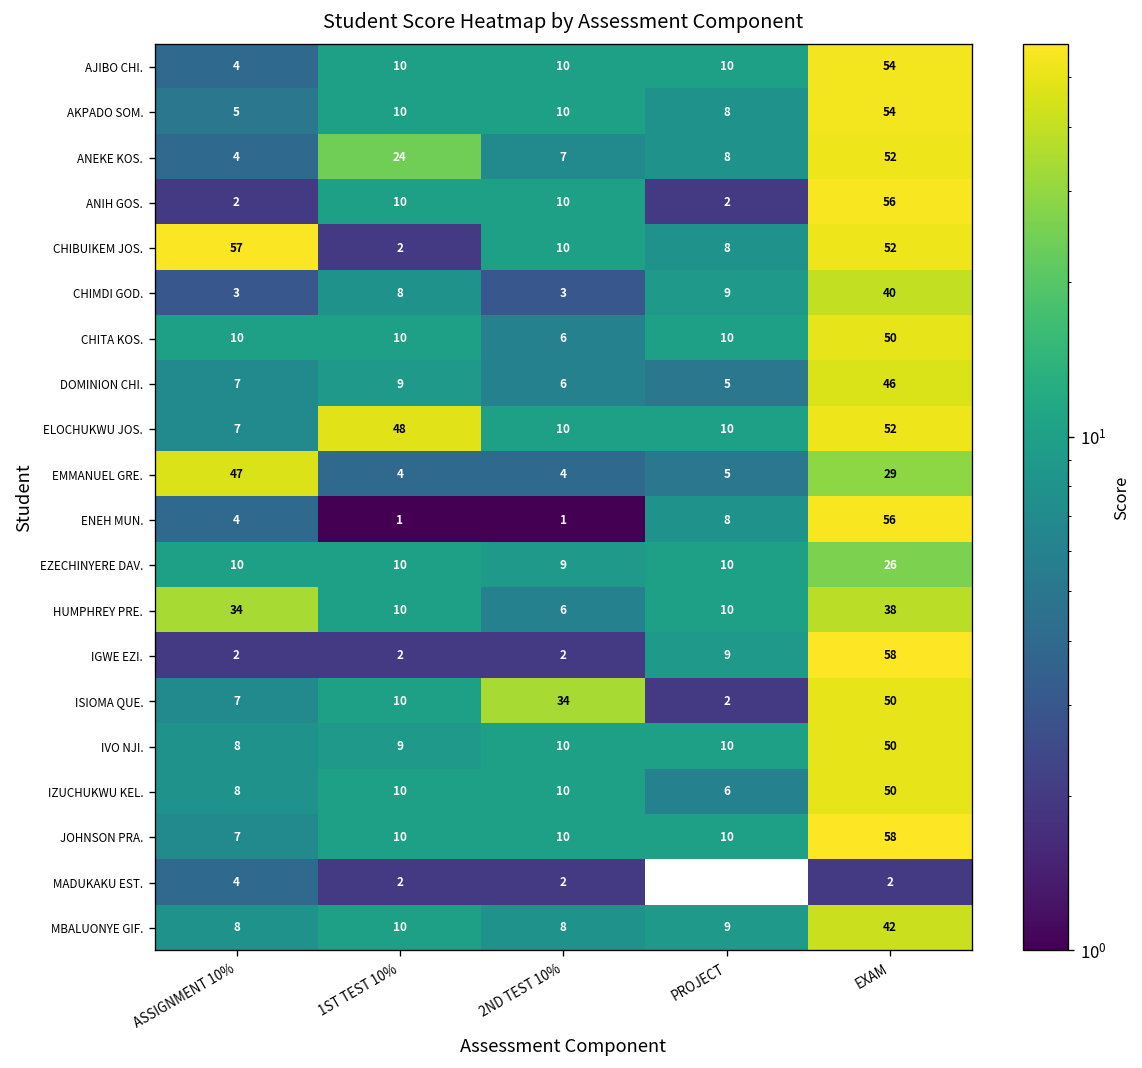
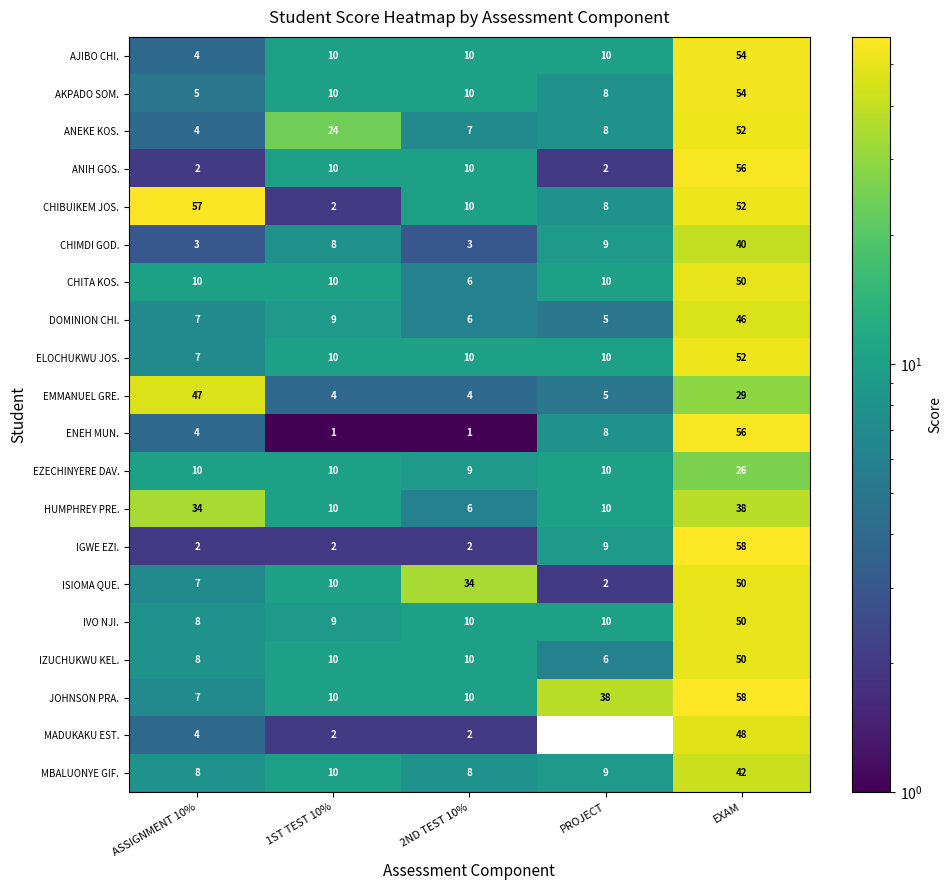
  {
    "AJIBO CHI.": {
      "ASSIGNMENT 10%": 4,
      "1ST TEST 10%": 10,
      "2ND TEST 10%": 10,
      "PROJECT": 10,
      "EXAM": 54
    },
    "AKPADO SOM.": {
      "ASSIGNMENT 10%": 5,
      "1ST TEST 10%": 10,
      "2ND TEST 10%": 10,
      "PROJECT": 8,
      "EXAM": 54
    },
    "ANEKE KOS.": {
      "ASSIGNMENT 10%": 4,
      "1ST TEST 10%": 24,
      "2ND TEST 10%": 7,
      "PROJECT": 8,
      "EXAM": 52
    },
    "ANIH GOS.": {
      "ASSIGNMENT 10%": 2,
      "1ST TEST 10%": 10,
      "2ND TEST 10%": 10,
      "PROJECT": 2,
      "EXAM": 56
    },
    "CHIBUIKEM JOS.": {
      "ASSIGNMENT 10%": 57,
      "1ST TEST 10%": 2,
      "2ND TEST 10%": 10,
      "PROJECT": 8,
      "EXAM": 52
    },
    "CHIMDI GOD.": {
      "ASSIGNMENT 10%": 3,
      "1ST TEST 10%": 8,
      "2ND TEST 10%": 3,
      "PROJECT": 9,
      "EXAM": 40
    },
    "CHITA KOS.": {
      "ASSIGNMENT 10%": 10,
      "1ST TEST 10%": 10,
      "2ND TEST 10%": 6,
      "PROJECT": 10,
      "EXAM": 50
    },
    "DOMINION CHI.": {
      "ASSIGNMENT 10%": 7,
      "1ST TEST 10%": 9,
      "2ND TEST 10%": 6,
      "PROJECT": 5,
      "EXAM": 46
    },
    "ELOCHUKWU JOS.": {
      "ASSIGNMENT 10%": 7,
-     "1ST TEST 10%": 48,
+     "1ST TEST 10%": 10,
      "2ND TEST 10%": 10,
      "PROJECT": 10,
      "EXAM": 52
    },
    "EMMANUEL GRE.": {
      "ASSIGNMENT 10%": 47,
      "1ST TEST 10%": 4,
      "2ND TEST 10%": 4,
      "PROJECT": 5,
      "EXAM": 29
    },
    "ENEH MUN.": {
      "ASSIGNMENT 10%": 4,
      "1ST TEST 10%": 1,
      "2ND TEST 10%": 1,
      "PROJECT": 8,
      "EXAM": 56
    },
    "EZECHINYERE DAV.": {
      "ASSIGNMENT 10%": 10,
      "1ST TEST 10%": 10,
      "2ND TEST 10%": 9,
      "PROJECT": 10,
      "EXAM": 26
    },
    "HUMPHREY PRE.": {
      "ASSIGNMENT 10%": 34,
      "1ST TEST 10%": 10,
      "2ND TEST 10%": 6,
      "PROJECT": 10,
      "EXAM": 38
    },
    "IGWE EZI.": {
      "ASSIGNMENT 10%": 2,
      "1ST TEST 10%": 2,
      "2ND TEST 10%": 2,
      "PROJECT": 9,
      "EXAM": 58
    },
    "ISIOMA QUE.": {
      "ASSIGNMENT 10%": 7,
      "1ST TEST 10%": 10,
      "2ND TEST 10%": 34,
      "PROJECT": 2,
      "EXAM": 50
    },
    "IVO NJI.": {
      "ASSIGNMENT 10%": 8,
      "1ST TEST 10%": 9,
      "2ND TEST 10%": 10,
      "PROJECT": 10,
      "EXAM": 50
    },
    "IZUCHUKWU KEL.": {
      "ASSIGNMENT 10%": 8,
      "1ST TEST 10%": 10,
      "2ND TEST 10%": 10,
      "PROJECT": 6,
      "EXAM": 50
    },
    "JOHNSON PRA.": {
      "ASSIGNMENT 10%": 7,
      "1ST TEST 10%": 10,
      "2ND TEST 10%": 10,
-     "PROJECT": 10,
+     "PROJECT": 38,
      "EXAM": 58
    },
    "MADUKAKU EST.": {
      "ASSIGNMENT 10%": 4,
      "1ST TEST 10%": 2,
      "2ND TEST 10%": 2,
-     "EXAM": 2
+     "EXAM": 48
    },
    "MBALUONYE GIF.": {
      "ASSIGNMENT 10%": 8,
      "1ST TEST 10%": 10,
      "2ND TEST 10%": 8,
      "PROJECT": 9,
      "EXAM": 42
    }
  }
